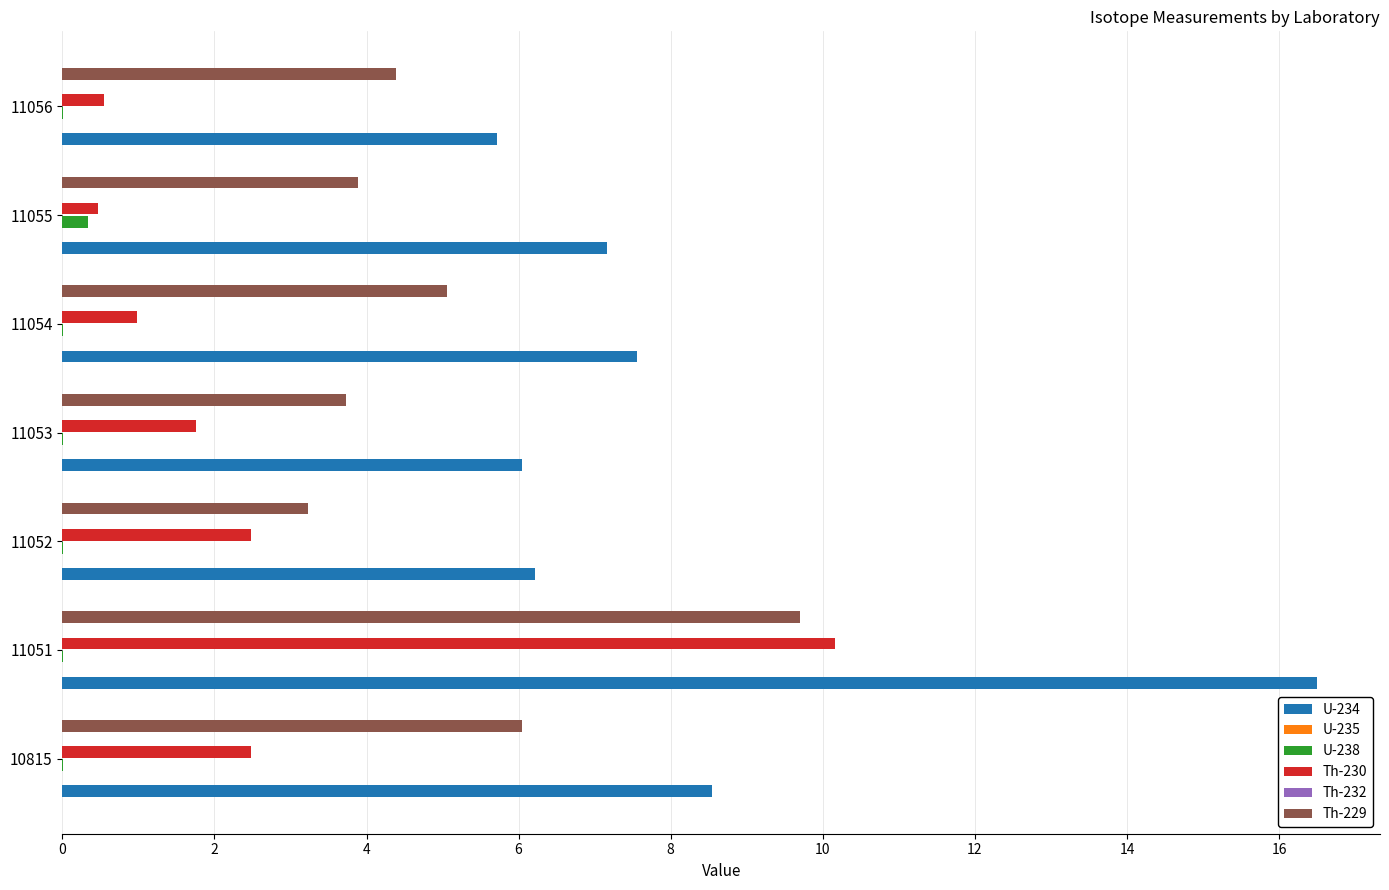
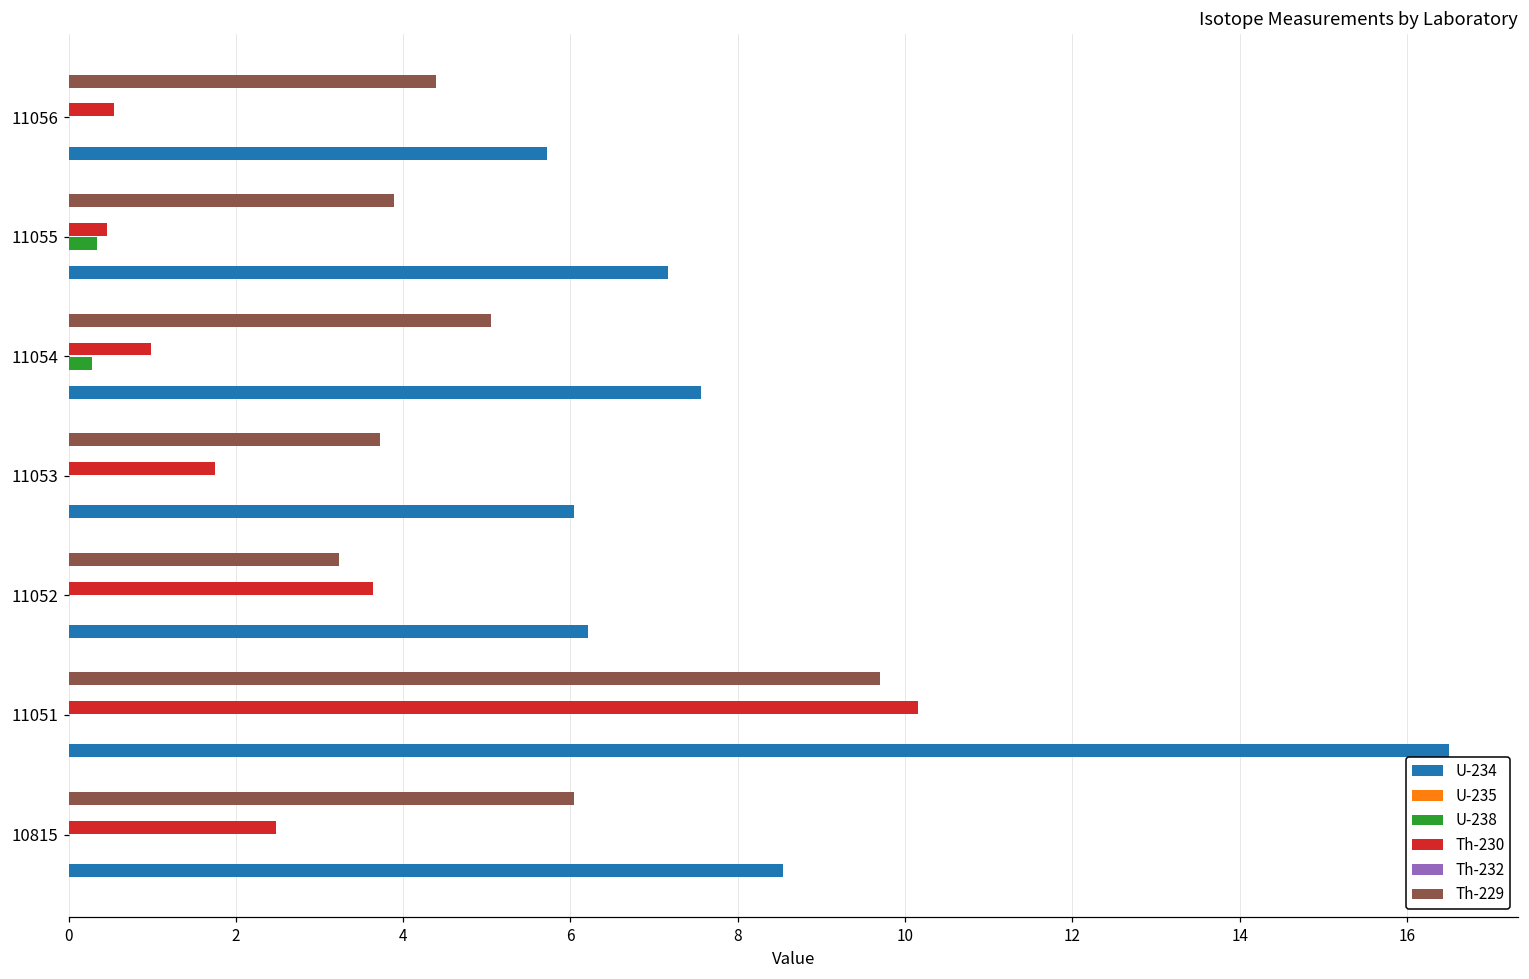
  {
    "U-234": {
      "11056": 5.7,
      "11055": 7.2,
      "11054": 7.6,
      "11053": 6.0,
      "11052": 6.2,
      "11051": 16.5,
      "10815": 8.5
    },
    "U-238": {
      "11055": 0.3,
-     "11054": 0.0
+     "11054": 0.3
    },
    "Th-230": {
      "11056": 0.5,
      "11055": 0.5,
      "11054": 1.0,
      "11053": 1.8,
-     "11052": 2.5,
+     "11052": 3.6,
      "11051": 10.2,
      "10815": 2.5
    },
    "Th-229": {
      "11056": 4.4,
      "11055": 3.9,
      "11054": 5.1,
      "11053": 3.7,
      "11052": 3.2,
      "11051": 9.7,
      "10815": 6.0
    }
  }
